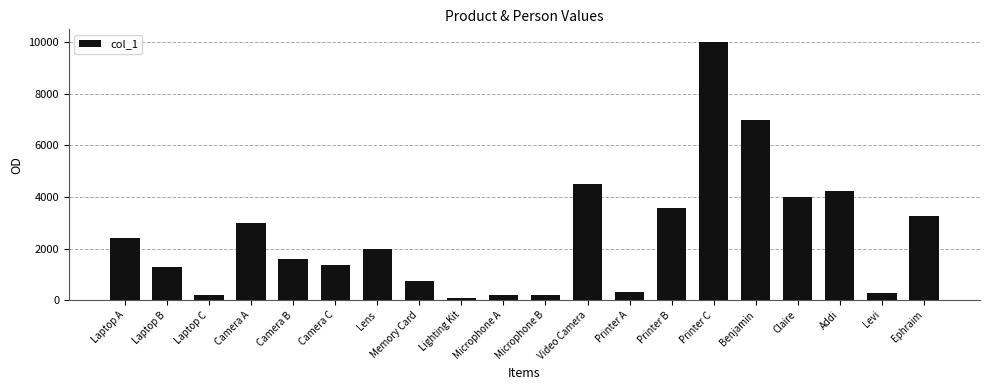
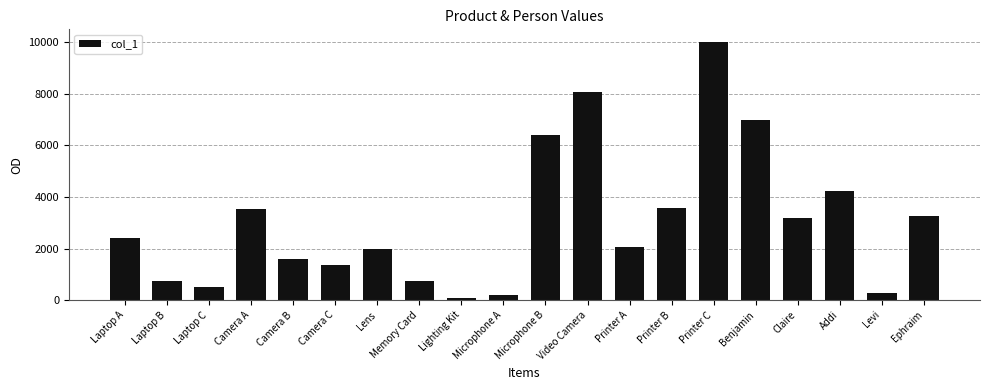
  {
    "Laptop A": 2400,
-   "Laptop B": 1300,
-   "Laptop C": 200,
-   "Camera A": 3000,
+   "Laptop B": 700,
+   "Laptop C": 500,
+   "Camera A": 3500,
    "Camera B": 1600,
    "Camera C": 1400,
    "Lens": 2000,
    "Memory Card": 700,
    "Lighting Kit": 100,
    "Microphone A": 200,
-   "Microphone B": 200,
-   "Video Camera": 4500,
-   "Printer A": 300,
+   "Microphone B": 6400,
+   "Video Camera": 8100,
+   "Printer A": 2000,
    "Printer B": 3600,
    "Printer C": 10000,
    "Benjamin": 7000,
-   "Claire": 4000,
+   "Claire": 3200,
    "Addi": 4300,
    "Levi": 300,
    "Ephraim": 3300
  }
